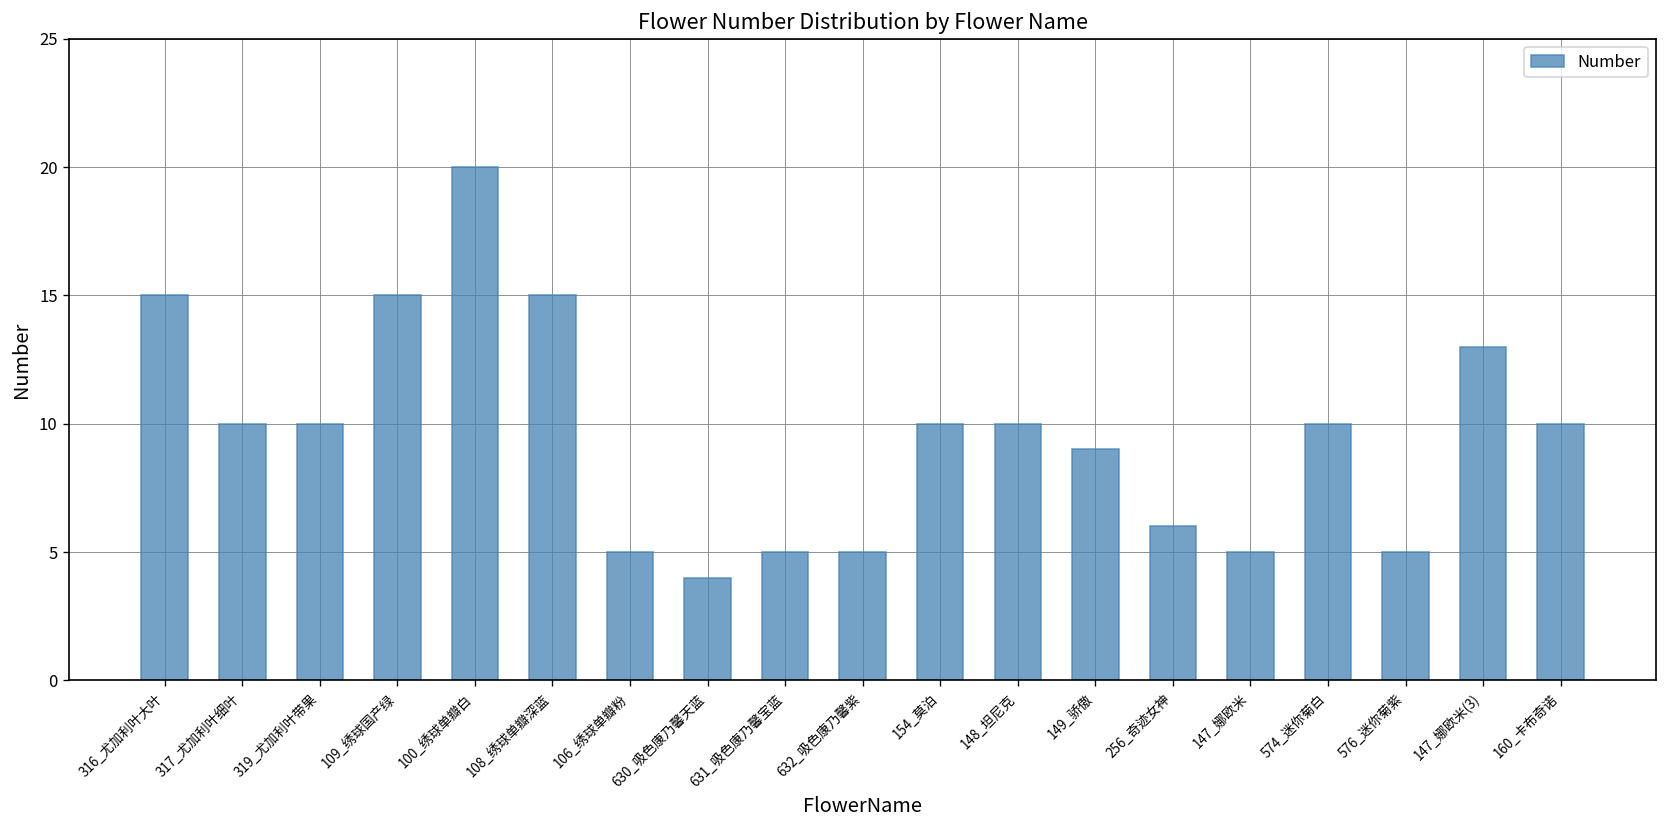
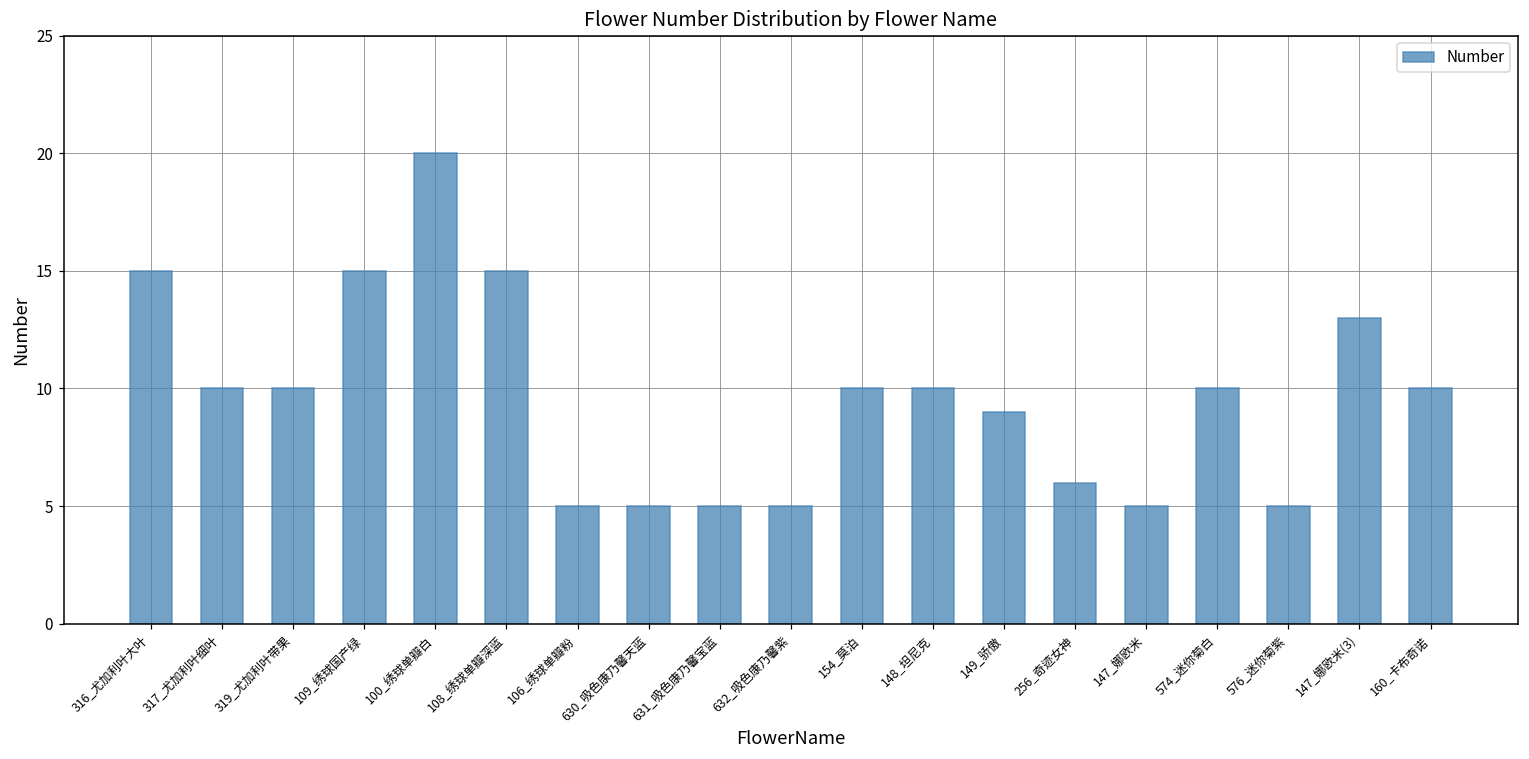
  {
    "316_尤加利叶大叶": 15,
    "317_尤加利叶细叶": 10,
    "319_尤加利叶带果": 10,
    "109_绣球国产绿": 15,
    "100_绣球单瓣白": 20,
    "108_绣球单瓣深蓝": 15,
    "106_绣球单瓣粉": 5,
-   "630_吸色康乃馨天蓝": 4,
+   "630_吸色康乃馨天蓝": 5,
    "631_吸色康乃馨宝蓝": 5,
    "632_吸色康乃馨紫": 5,
    "154_莫泊": 10,
    "148_坦尼克": 10,
    "149_骄傲": 9,
    "256_奇迹女神": 6,
    "147_娜欧米": 5,
    "574_迷你菊白": 10,
    "576_迷你菊紫": 5,
    "147_娜欧米(3)": 13,
    "160_卡布奇诺": 10
  }
